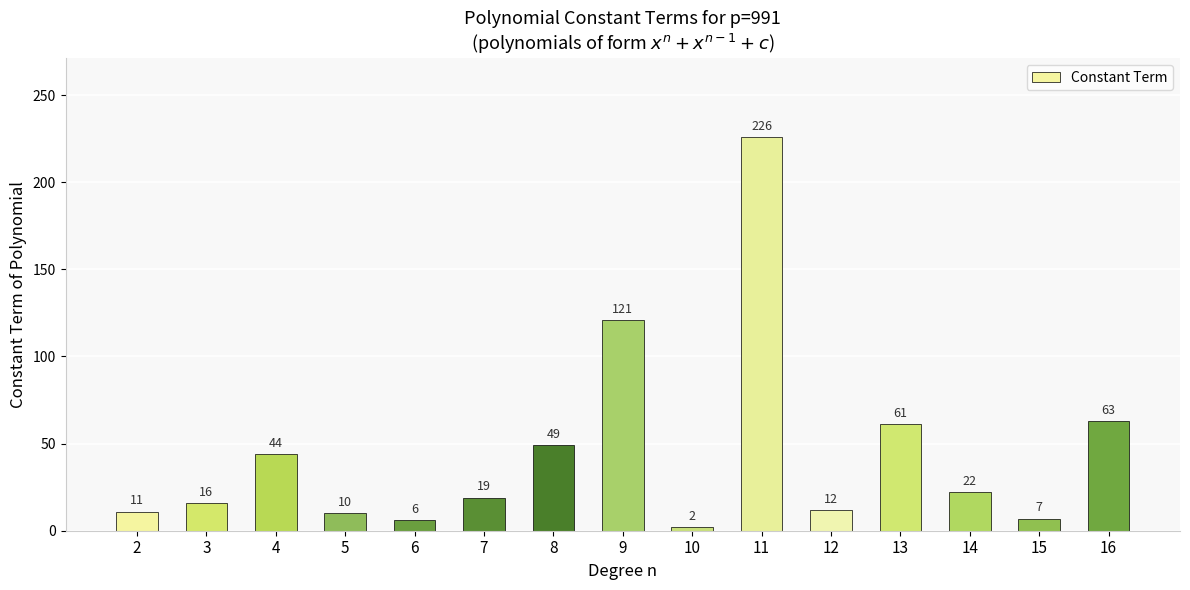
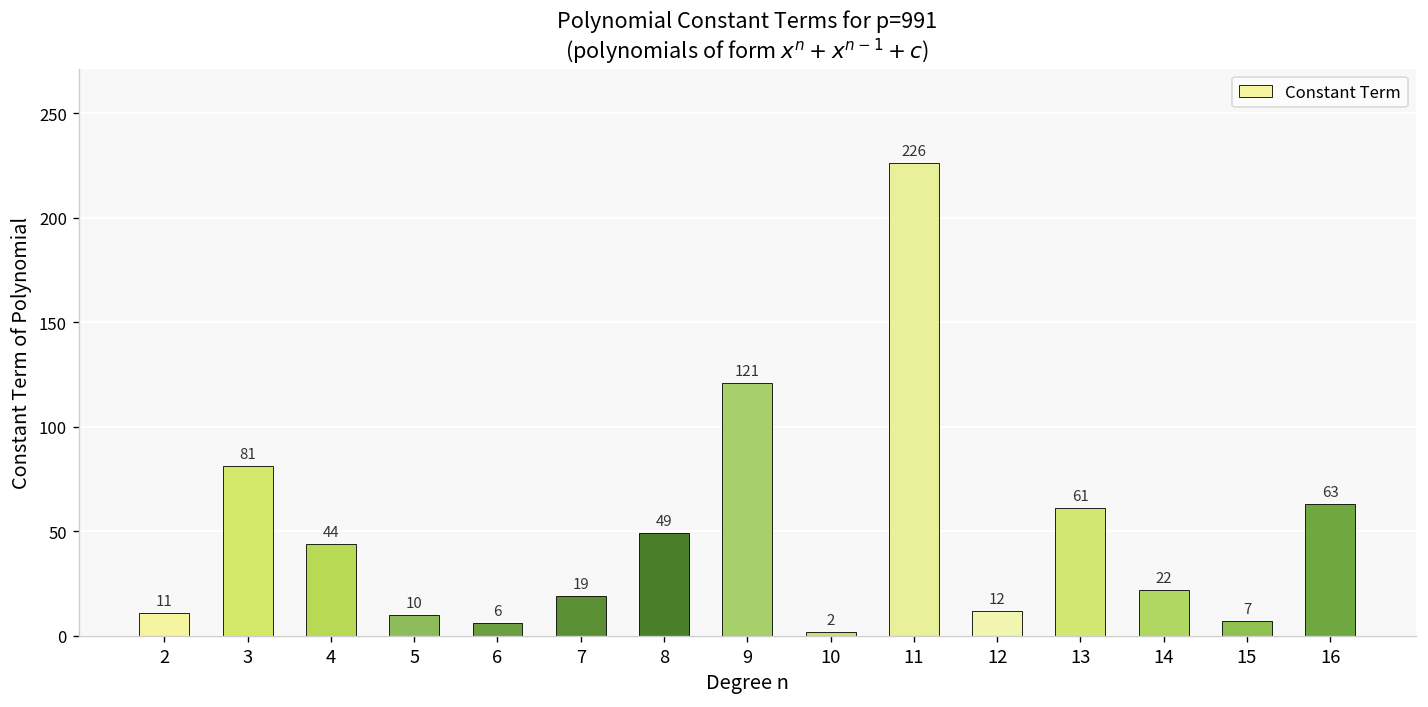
  {
    "2": 11,
-   "3": 16,
+   "3": 81,
    "4": 44,
    "5": 10,
    "6": 6,
    "7": 19,
    "8": 49,
    "9": 121,
    "10": 2,
    "11": 226,
    "12": 12,
    "13": 61,
    "14": 22,
    "15": 7,
    "16": 63
  }
